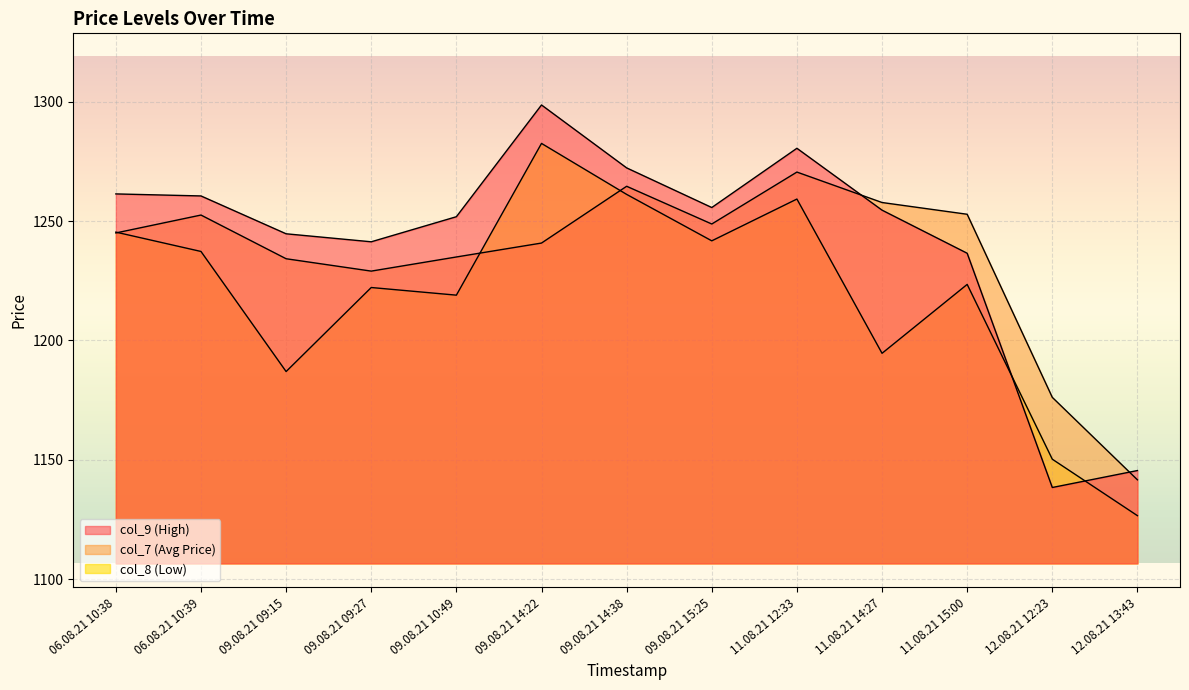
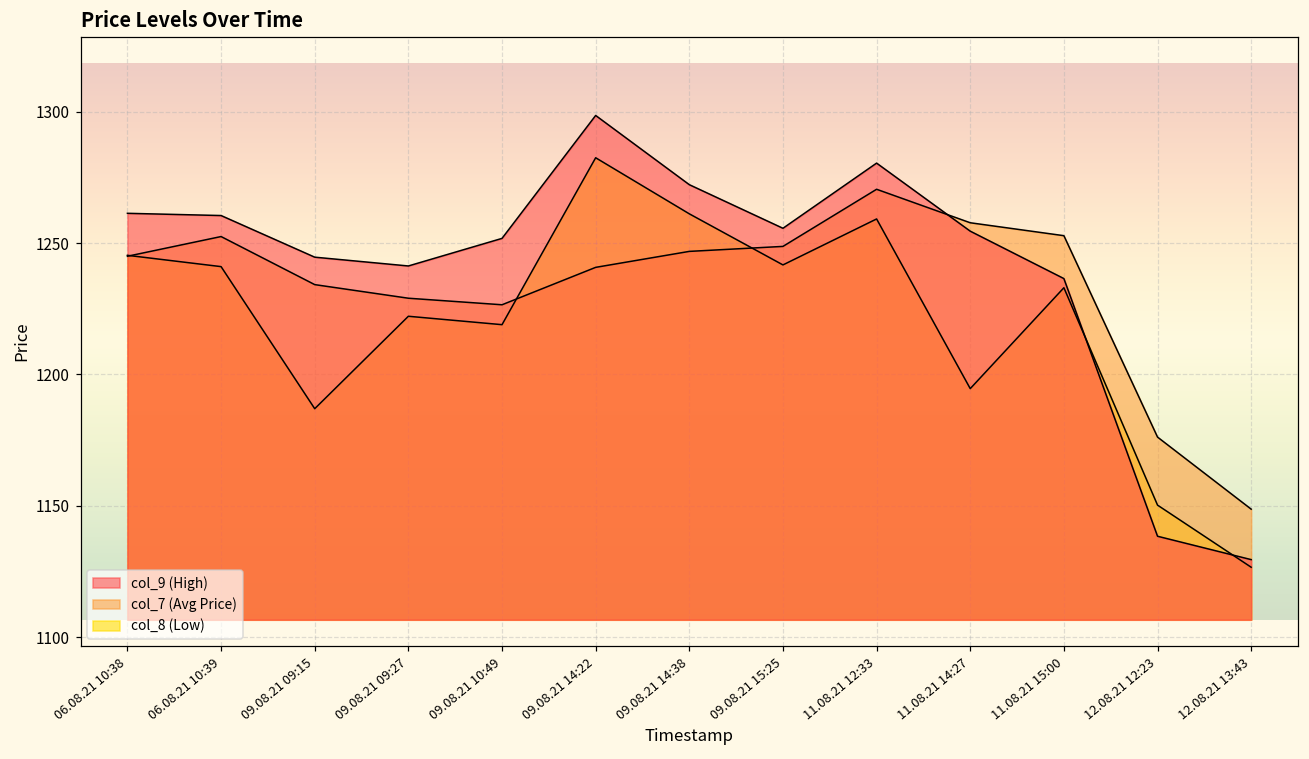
  {
    "col_9 (High)": {
      "06.08.21 10:38": 1261,
      "06.08.21 10:39": 1261,
      "09.08.21 09:15": 1245,
      "09.08.21 09:27": 1241,
      "09.08.21 10:49": 1252,
      "09.08.21 14:22": 1299,
      "09.08.21 14:38": 1272,
      "09.08.21 15:25": 1256,
      "11.08.21 12:33": 1280,
      "11.08.21 14:27": 1255,
      "11.08.21 15:00": 1237,
      "12.08.21 12:23": 1138,
-     "12.08.21 13:43": 1146
+     "12.08.21 13:43": 1130
    },
    "col_7 (Avg Price)": {
      "06.08.21 10:39": 1253,
      "09.08.21 09:15": 1234,
      "09.08.21 09:27": 1229,
-     "09.08.21 10:49": 1235,
+     "09.08.21 10:49": 1227,
      "09.08.21 14:22": 1241,
-     "09.08.21 14:38": 1265,
+     "09.08.21 14:38": 1247,
      "09.08.21 15:25": 1249,
      "11.08.21 12:33": 1271,
      "11.08.21 14:27": 1258,
      "11.08.21 15:00": 1253,
      "12.08.21 12:23": 1176,
-     "12.08.21 13:43": 1142
+     "12.08.21 13:43": 1149
    },
    "col_8 (Low)": {
-     "06.08.21 10:39": 1237,
+     "06.08.21 10:39": 1241,
      "09.08.21 09:15": 1187,
      "09.08.21 09:27": 1222,
      "09.08.21 10:49": 1219,
      "09.08.21 14:22": 1283,
      "09.08.21 14:38": 1261,
      "09.08.21 15:25": 1242,
      "11.08.21 12:33": 1259,
      "11.08.21 14:27": 1195,
-     "11.08.21 15:00": 1223,
+     "11.08.21 15:00": 1233,
      "12.08.21 12:23": 1150,
      "12.08.21 13:43": 1127
    }
  }
